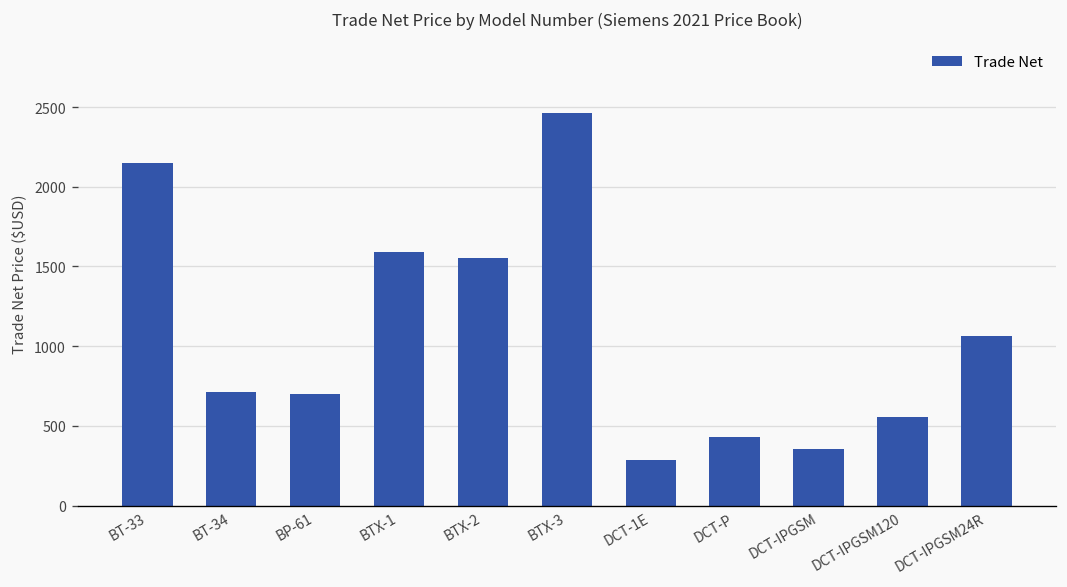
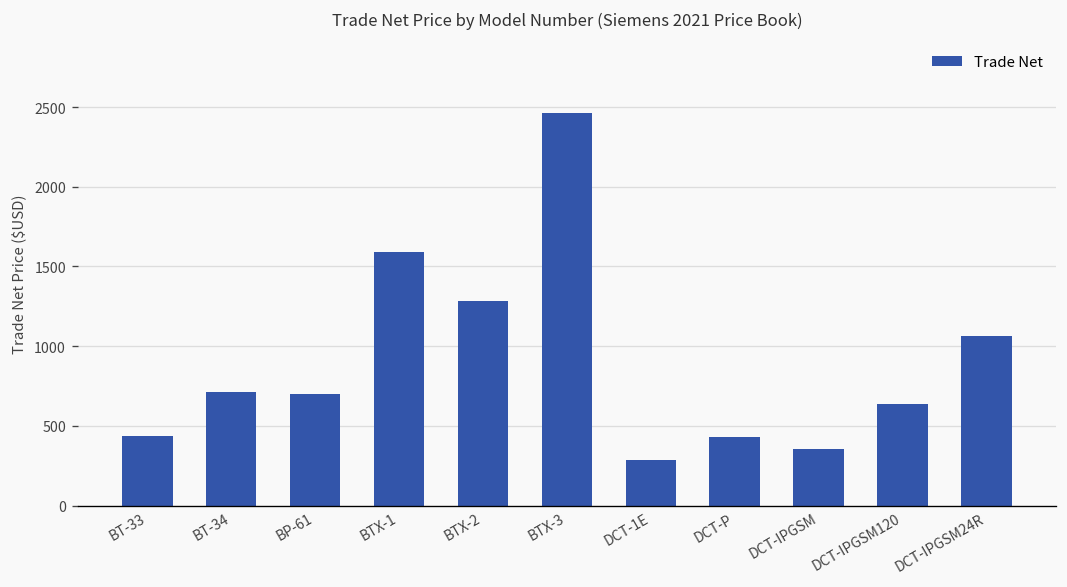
  {
-   "BT-33": 2150,
+   "BT-33": 440,
    "BT-34": 710,
    "BP-61": 700,
    "BTX-1": 1590,
-   "BTX-2": 1550,
+   "BTX-2": 1290,
    "BTX-3": 2470,
    "DCT-1E": 290,
    "DCT-P": 430,
    "DCT-IPGSM": 360,
-   "DCT-IPGSM120": 560,
+   "DCT-IPGSM120": 640,
    "DCT-IPGSM24R": 1060
  }
